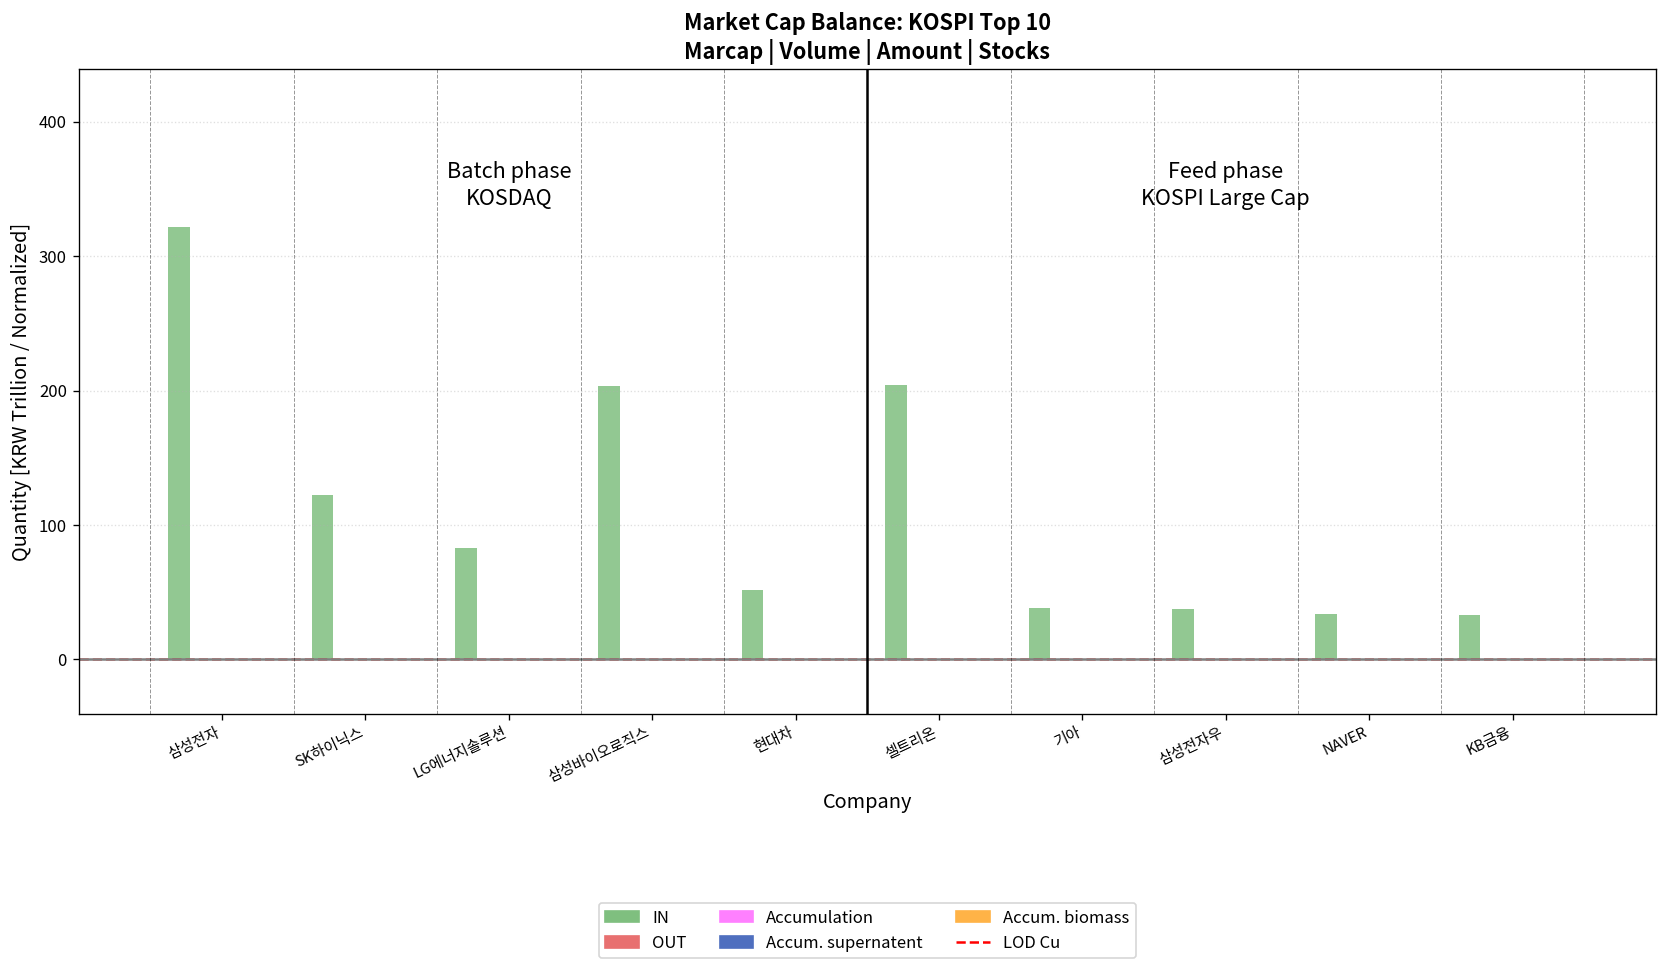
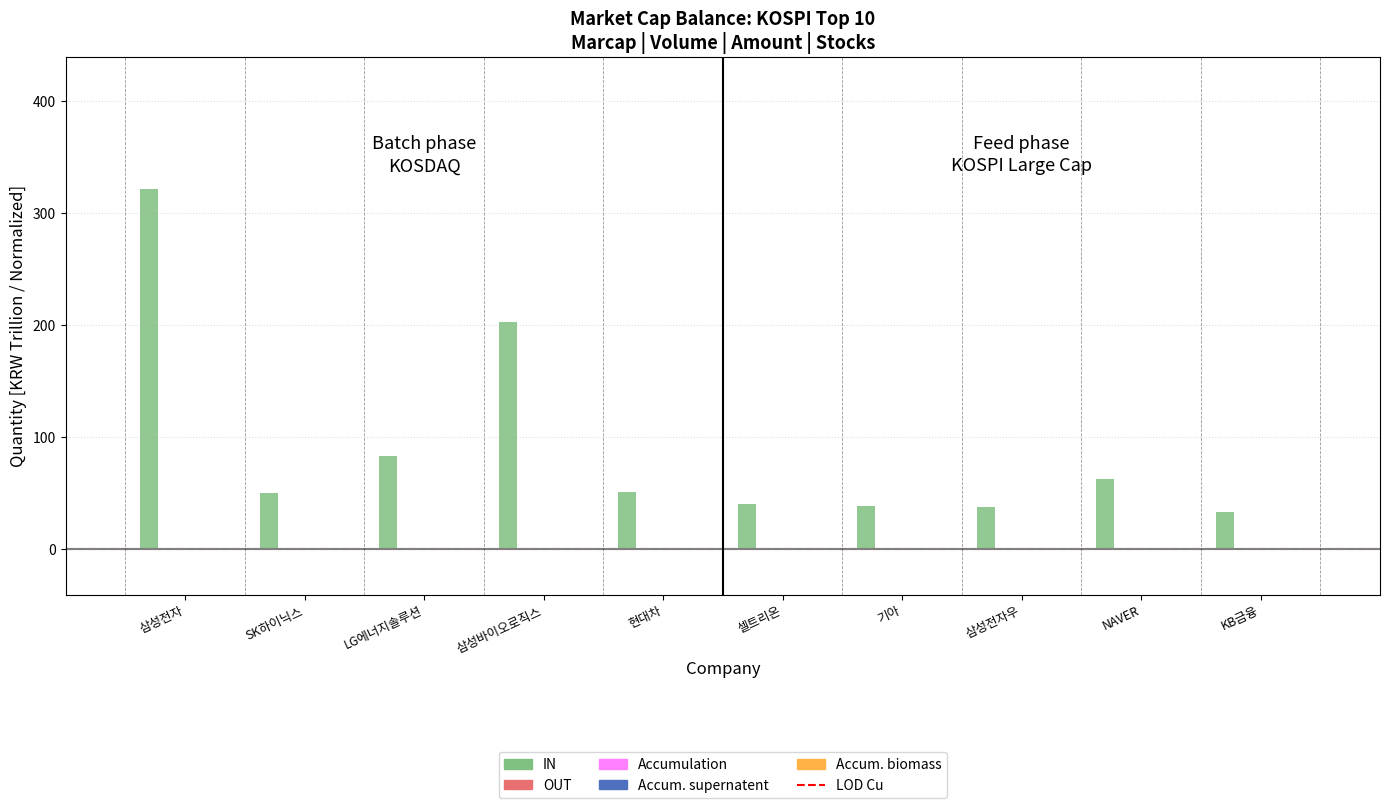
  {
    "IN": {
      "삼성전자": 322,
-     "SK하이닉스": 122,
+     "SK하이닉스": 50,
      "LG에너지솔루션": 83,
      "삼성바이오로직스": 203,
      "현대차": 51,
-     "셀트리온": 204,
+     "셀트리온": 40,
      "기아": 38,
      "삼성전자우": 37,
-     "NAVER": 34,
+     "NAVER": 63,
      "KB금융": 33
    },
    "OUT": {
      "삼성전자": 0,
      "SK하이닉스": 0,
      "LG에너지솔루션": 0,
      "삼성바이오로직스": 0,
      "현대차": 0,
      "셀트리온": 0,
      "기아": 0,
      "삼성전자우": 0,
      "NAVER": 0,
      "KB금융": 0
    }
  }
